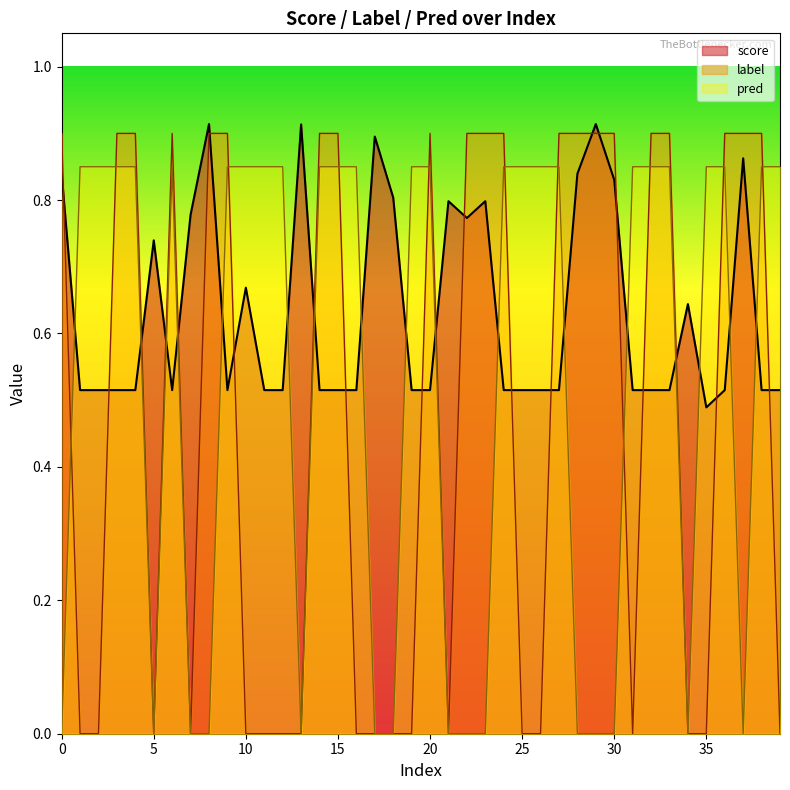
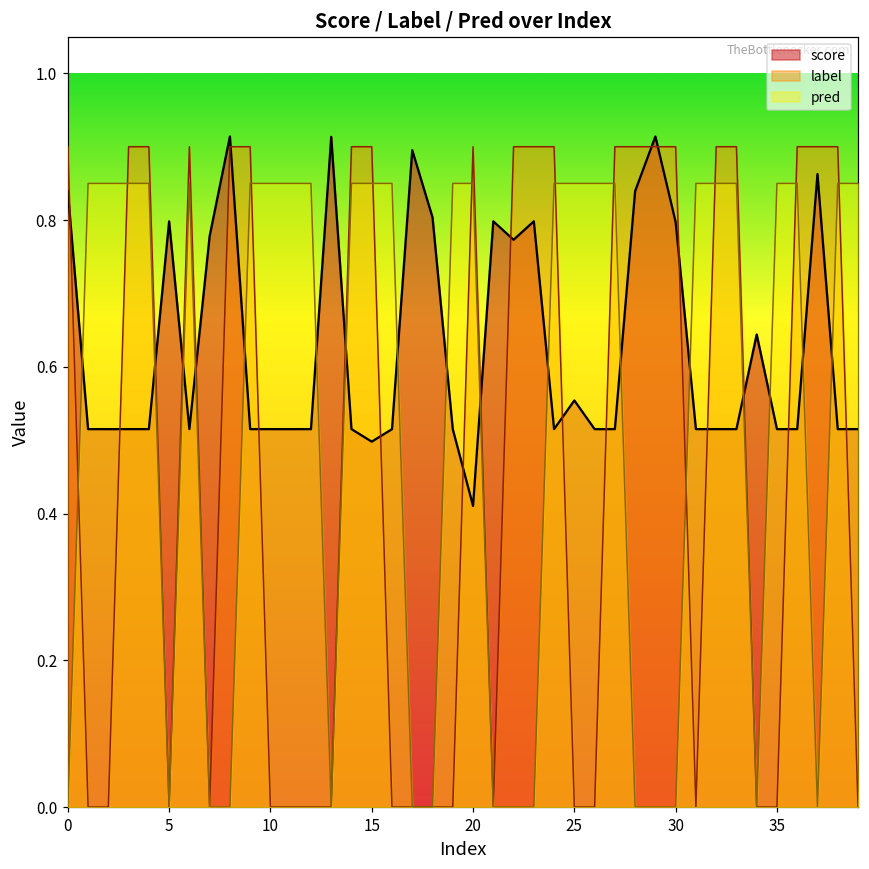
  {
    "score": {
      "0": 0.84,
-     "5": 0.74,
-     "10": 0.67,
-     "15": 0.52,
-     "20": 0.52,
-     "25": 0.52,
-     "30": 0.83,
-     "35": 0.49
+     "5": 0.80,
+     "10": 0.52,
+     "15": 0.50,
+     "20": 0.41,
+     "25": 0.55,
+     "30": 0.80,
+     "35": 0.52
    },
    "label": {
      "0": 0.90,
      "10": 0.00,
      "15": 0.90,
      "20": 0.90,
      "25": 0.00,
      "30": 0.90,
      "35": 0.00
    },
    "pred": {
      "0": 0.00,
      "10": 0.85,
      "15": 0.85,
      "20": 0.85,
      "25": 0.85,
      "30": 0.00,
      "35": 0.85
    }
  }
